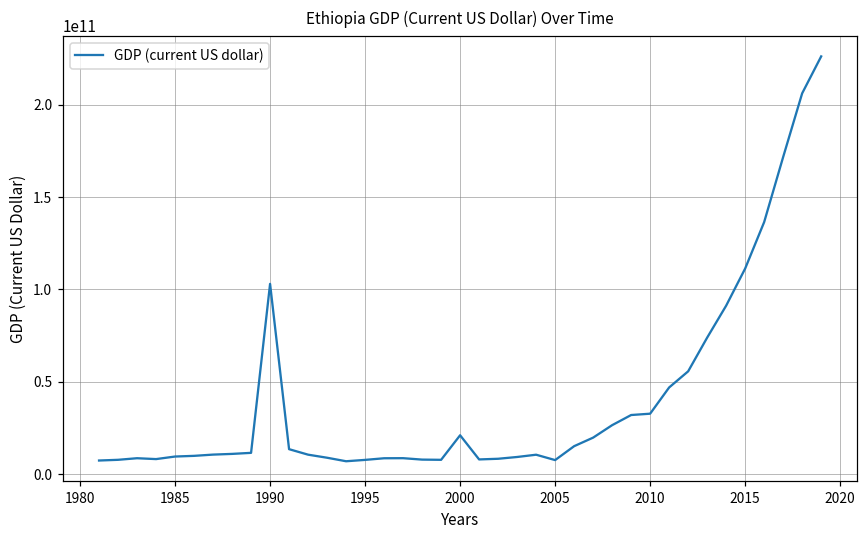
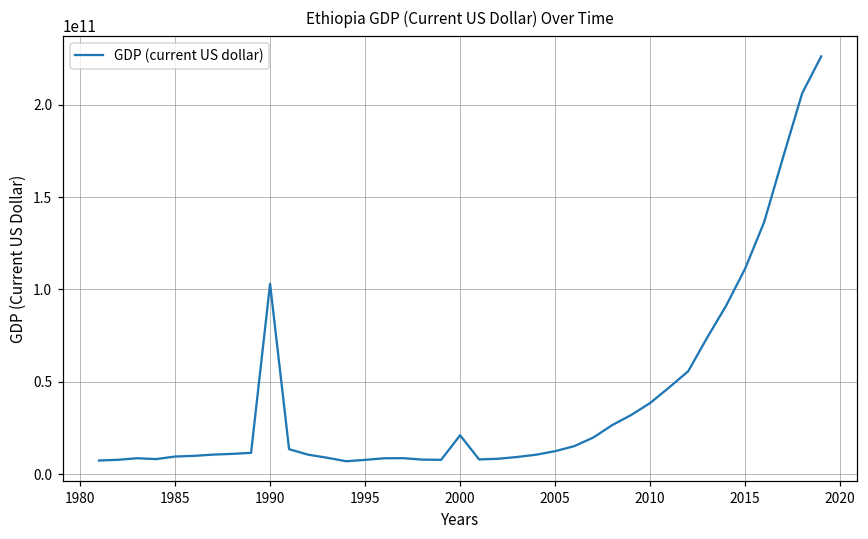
  {
    "1985": 9000000000,
    "1990": 103000000000,
    "1995": 8000000000,
    "2000": 21000000000,
-   "2005": 8000000000,
-   "2010": 33000000000,
+   "2005": 12000000000,
+   "2010": 38000000000,
    "2015": 111000000000
  }
